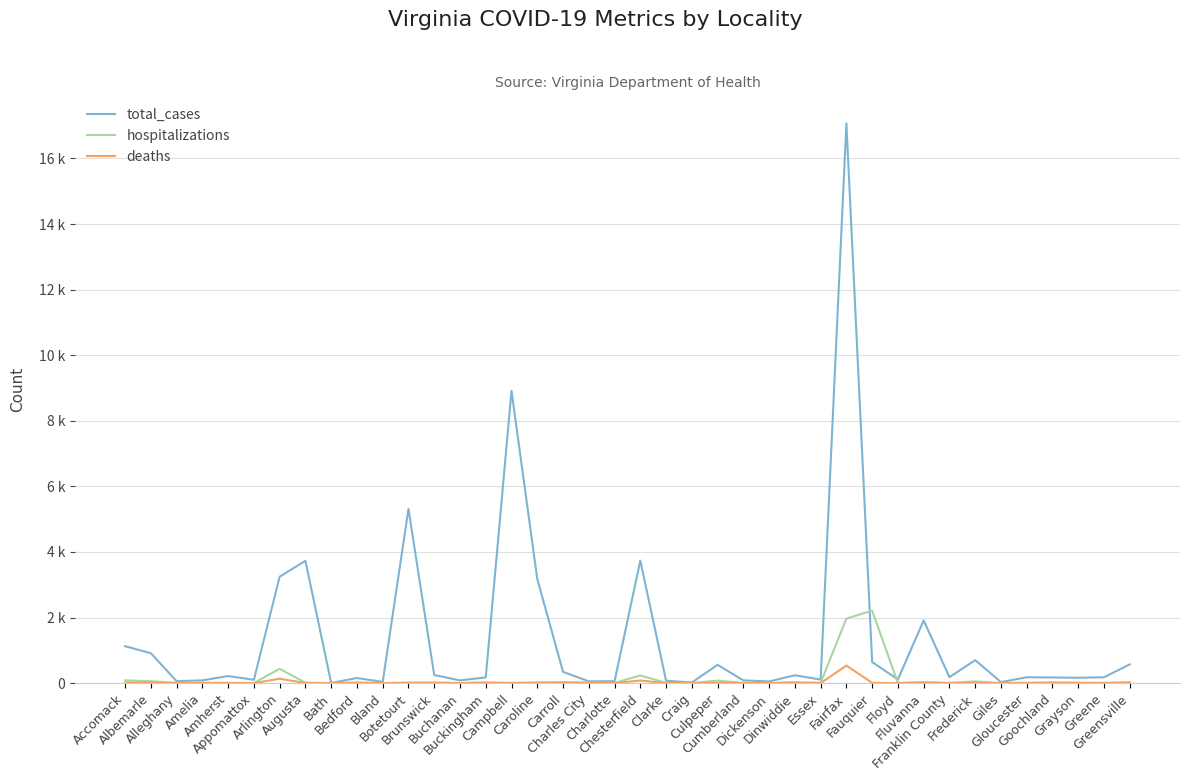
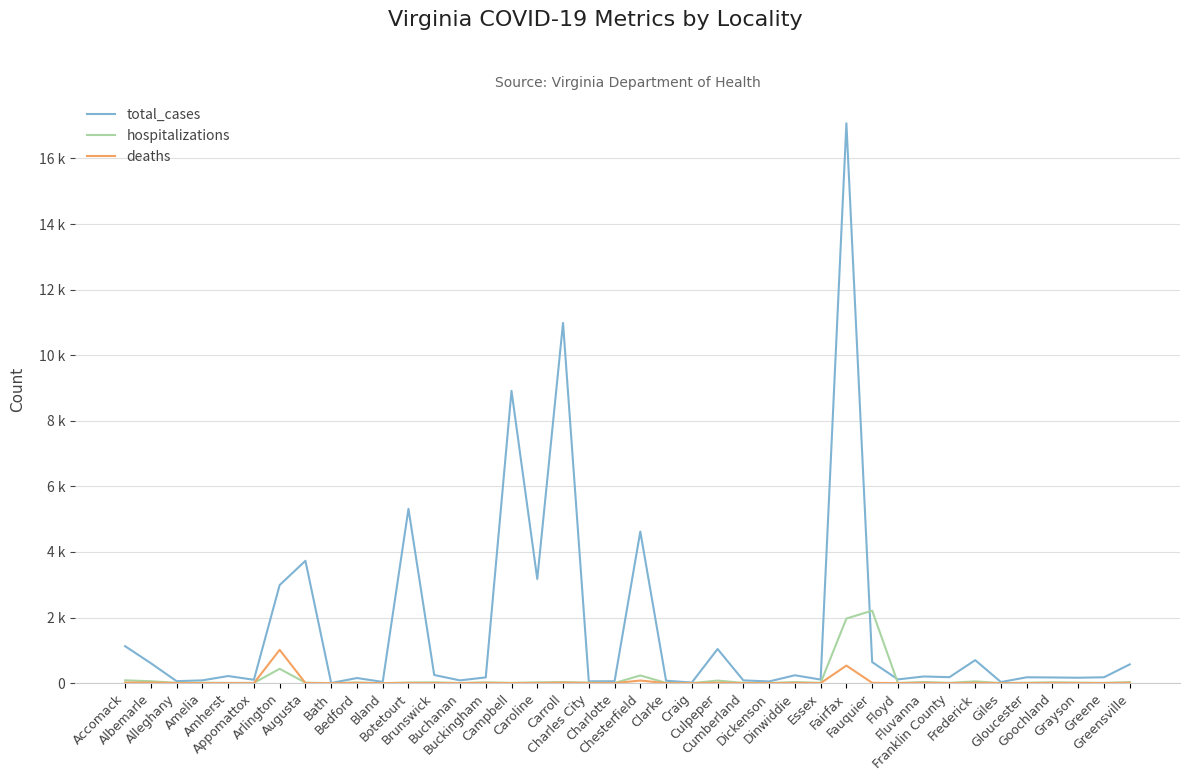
  {
    "total_cases": {
      "Accomack": 1100,
-     "Albemarle": 900,
+     "Albemarle": 600,
      "Amherst": 200,
      "Appomattox": 100,
-     "Arlington": 3200,
+     "Arlington": 3000,
      "Augusta": 3700,
      "Bedford": 200,
      "Botetourt": 5300,
      "Brunswick": 200,
      "Buchanan": 100,
      "Buckingham": 200,
      "Campbell": 8900,
      "Caroline": 3200,
-     "Carroll": 300,
-     "Chesterfield": 3700,
-     "Culpeper": 600,
+     "Carroll": 11000,
+     "Chesterfield": 4600,
+     "Culpeper": 1000,
      "Dinwiddie": 200,
      "Essex": 100,
      "Fairfax": 17100,
      "Fauquier": 600,
      "Floyd": 100,
-     "Fluvanna": 1900,
+     "Fluvanna": 200,
      "Franklin County": 200,
      "Frederick": 700,
      "Gloucester": 200,
      "Goochland": 200,
      "Grayson": 200,
      "Greene": 200,
      "Greensville": 600
    },
    "hospitalizations": {
      "Arlington": 400,
      "Chesterfield": 200,
      "Fairfax": 2000,
      "Fauquier": 2200
    },
    "deaths": {
-     "Arlington": 100,
+     "Arlington": 1000,
      "Chesterfield": 100,
      "Fairfax": 500,
      "Fauquier": 0
    }
  }
